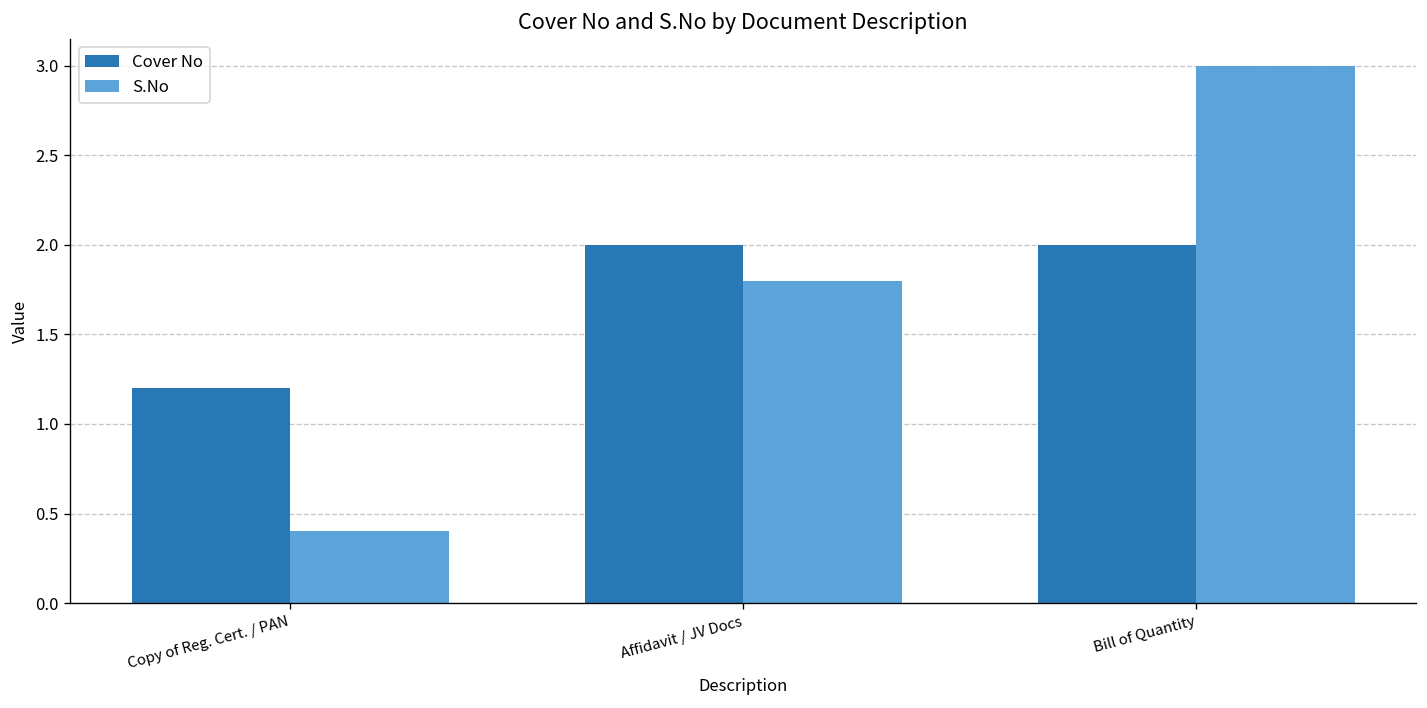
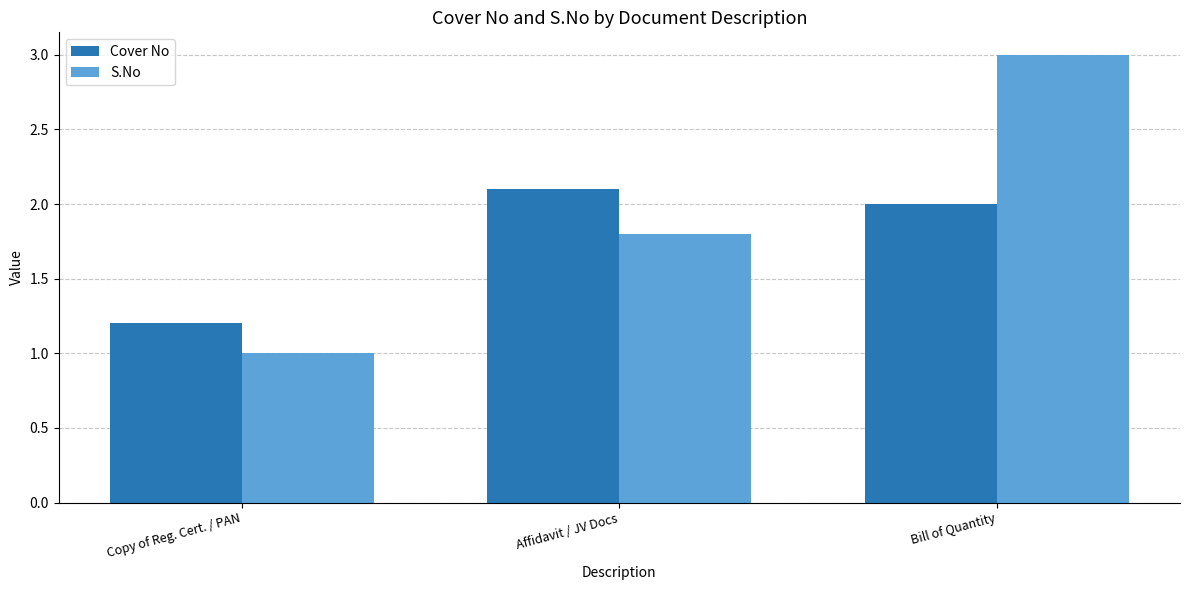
  {
    "Cover No": {
      "Copy of Reg. Cert. / PAN": 1.2,
-     "Affidavit / JV Docs": 2.0,
+     "Affidavit / JV Docs": 2.1,
      "Bill of Quantity": 2.0
    },
    "S.No": {
-     "Copy of Reg. Cert. / PAN": 0.4,
+     "Copy of Reg. Cert. / PAN": 1.0,
      "Affidavit / JV Docs": 1.8,
      "Bill of Quantity": 3.0
    }
  }
